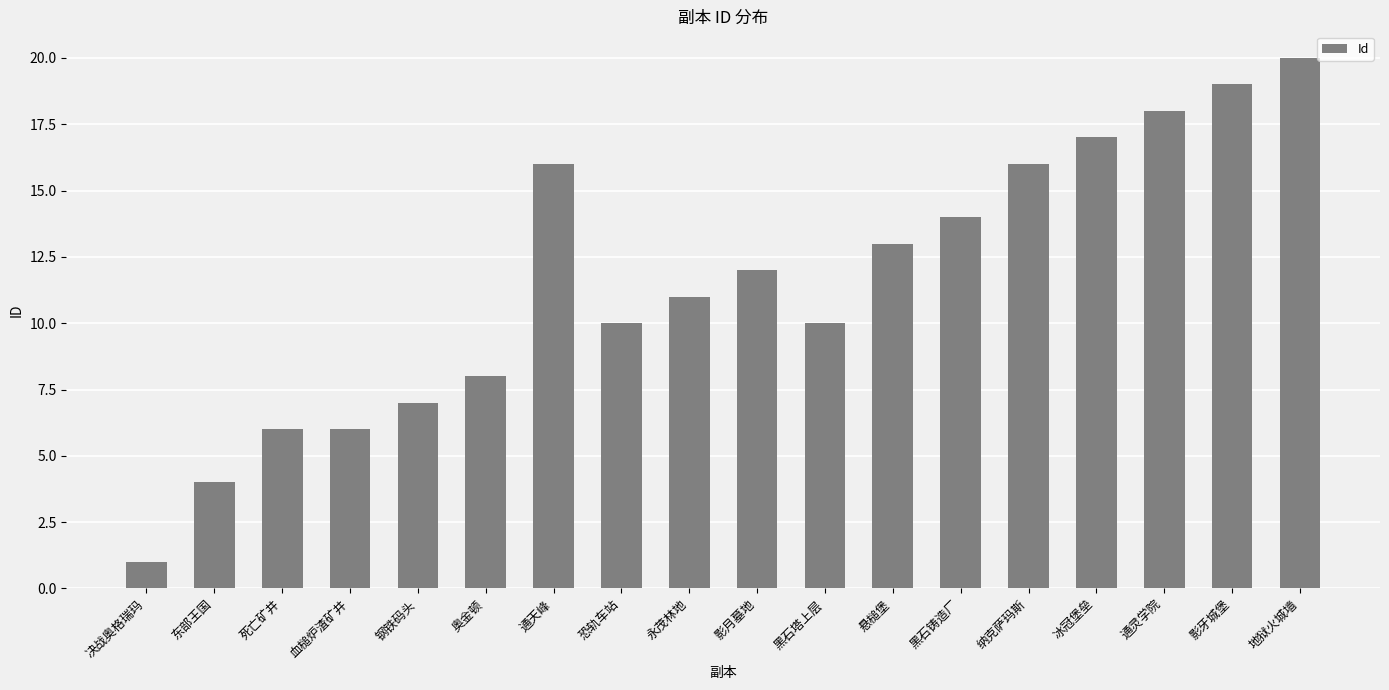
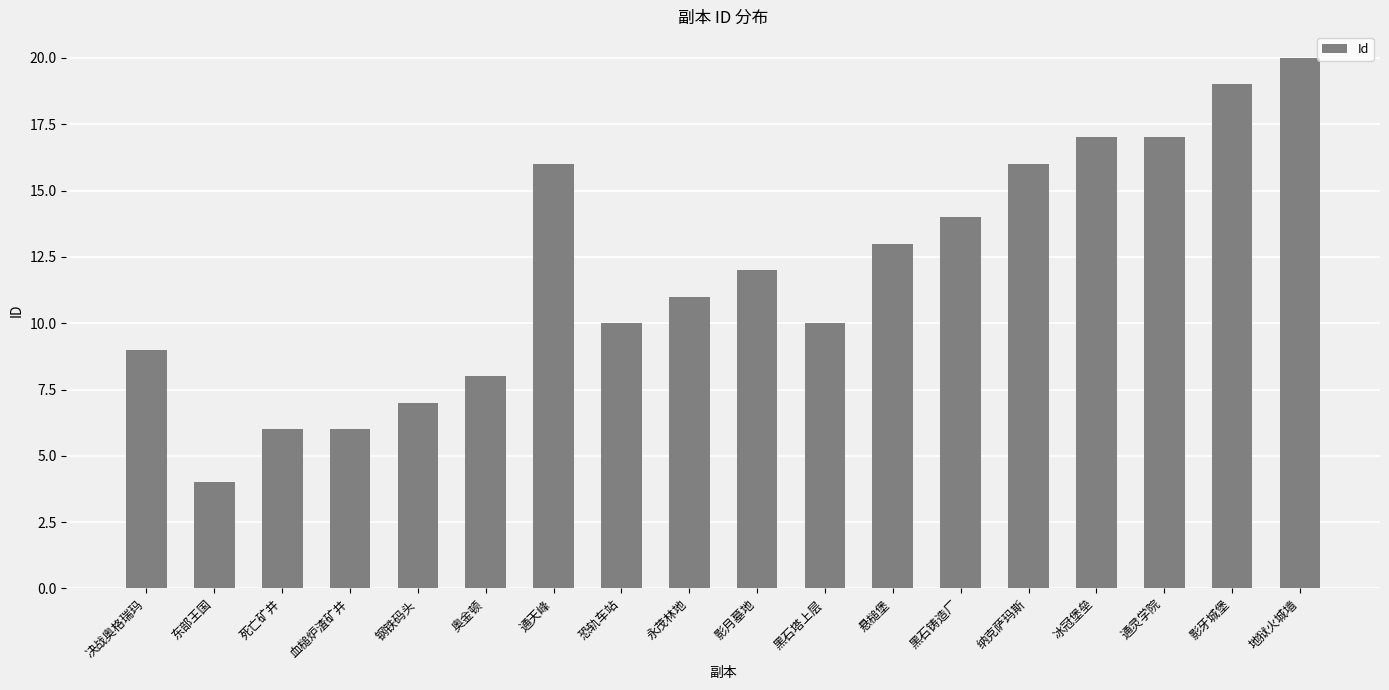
  {
-   "决战奥格瑞玛": 1,
+   "决战奥格瑞玛": 9,
    "东部王国": 4,
    "死亡矿井": 6,
    "血槌炉渣矿井": 6,
    "钢铁码头": 7,
    "奥金顿": 8,
    "通天峰": 16,
    "恐轨车站": 10,
    "永茂林地": 11,
    "影月墓地": 12,
    "黑石塔上层": 10,
    "悬槌堡": 13,
    "黑石铸造厂": 14,
    "纳克萨玛斯": 16,
    "冰冠堡垒": 17,
-   "通灵学院": 18,
+   "通灵学院": 17,
    "影牙城堡": 19,
    "地狱火城墙": 20
  }
